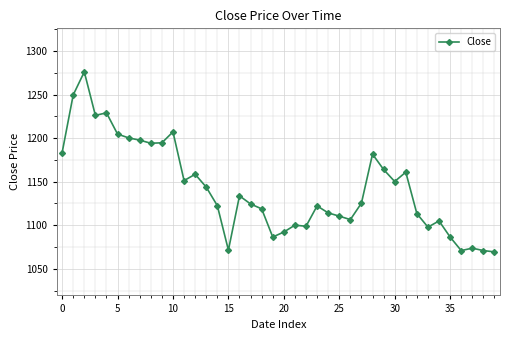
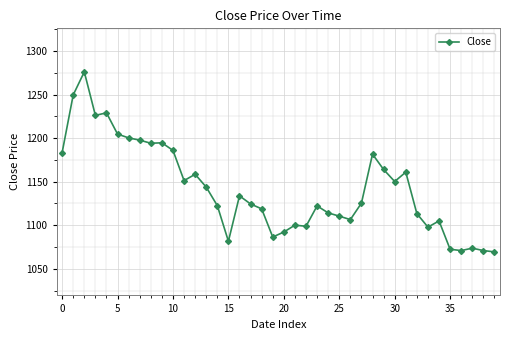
  {
    "0": 1180,
    "5": 1200,
-   "10": 1210,
-   "15": 1070,
+   "10": 1190,
+   "15": 1080,
    "20": 1090,
    "25": 1110,
    "30": 1150,
-   "35": 1090
+   "35": 1070
  }
